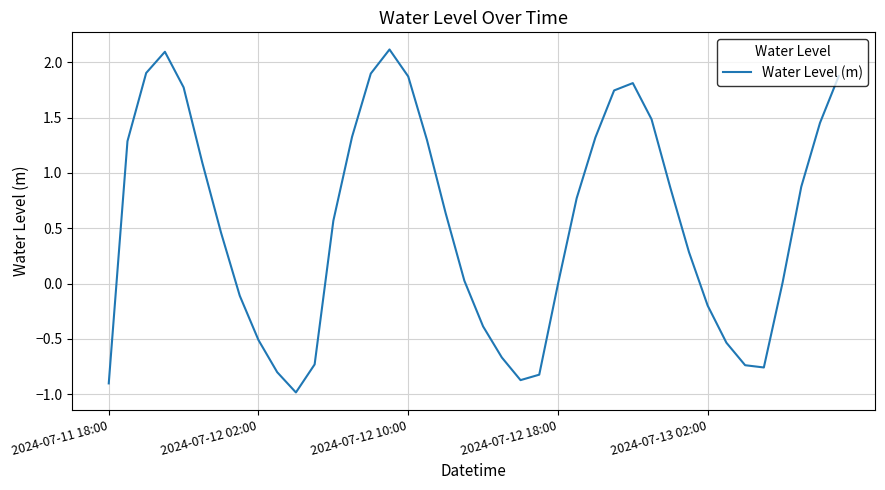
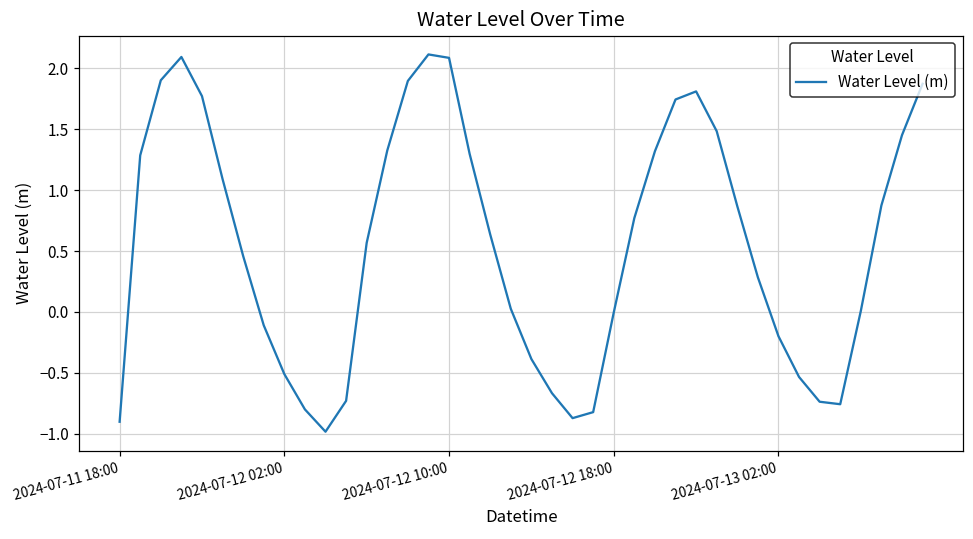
  {
    "2024-07-11 18:00": -0.90,
    "2024-07-12 02:00": -0.51,
-   "2024-07-12 10:00": 1.87,
+   "2024-07-12 10:00": 2.09,
    "2024-07-12 18:00": 0.00,
    "2024-07-13 02:00": -0.20
  }
